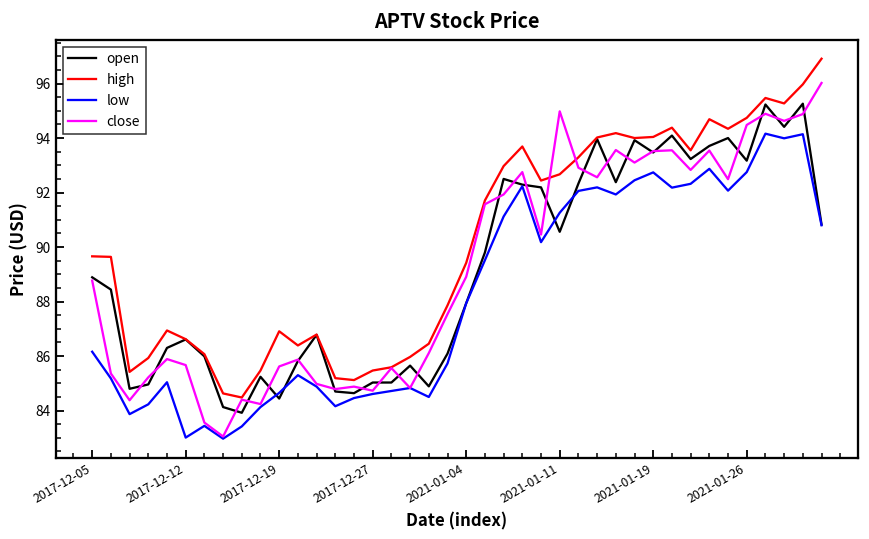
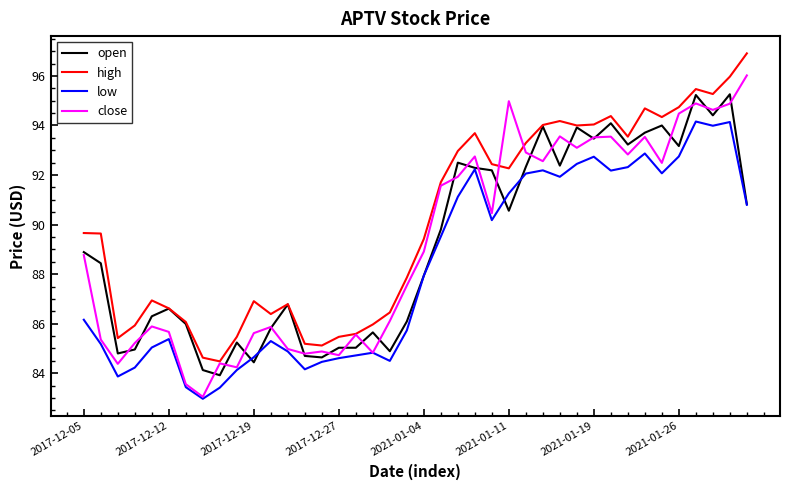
  {
    "open": {
      "2017-12-05": 88.9,
      "2017-12-19": 84.4,
      "2017-12-27": 85.0,
      "2021-01-11": 90.6,
      "2021-01-26": 93.2
    },
    "high": {
      "2017-12-05": 89.7,
      "2017-12-19": 86.9,
      "2017-12-27": 85.5,
      "2021-01-04": 89.4,
-     "2021-01-11": 92.7,
+     "2021-01-11": 92.3,
      "2021-01-19": 94.0,
      "2021-01-26": 94.7
    },
    "low": {
      "2017-12-05": 86.2,
-     "2017-12-12": 83.0,
+     "2017-12-12": 85.4,
      "2017-12-19": 84.7,
      "2017-12-27": 84.6,
      "2021-01-11": 91.3,
      "2021-01-19": 92.7,
      "2021-01-26": 92.8
    },
    "close": {
      "2017-12-05": 88.8,
      "2017-12-12": 85.7,
      "2017-12-19": 85.6,
      "2017-12-27": 84.7,
      "2021-01-04": 88.9,
      "2021-01-11": 95.0,
      "2021-01-26": 94.5
    }
  }
